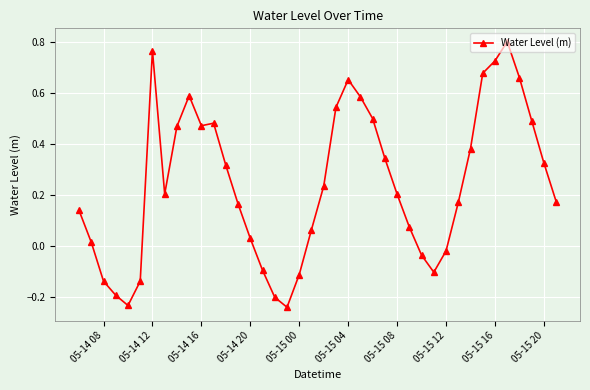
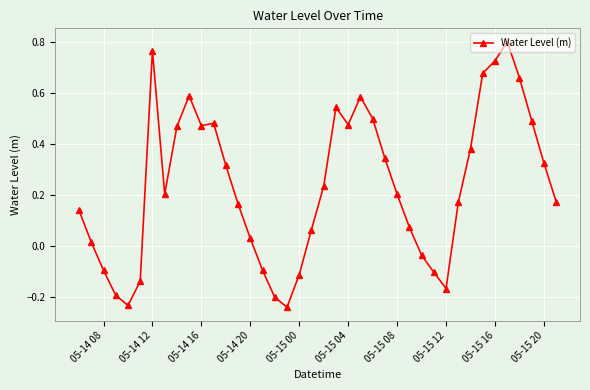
  {
-   "05-14 08": -0.14,
+   "05-14 08": -0.09,
    "05-14 12": 0.77,
    "05-14 16": 0.47,
    "05-14 20": 0.03,
    "05-15 00": -0.11,
-   "05-15 04": 0.65,
+   "05-15 04": 0.48,
    "05-15 08": 0.20,
-   "05-15 12": -0.02,
+   "05-15 12": -0.17,
    "05-15 16": 0.73,
    "05-15 20": 0.33
  }
